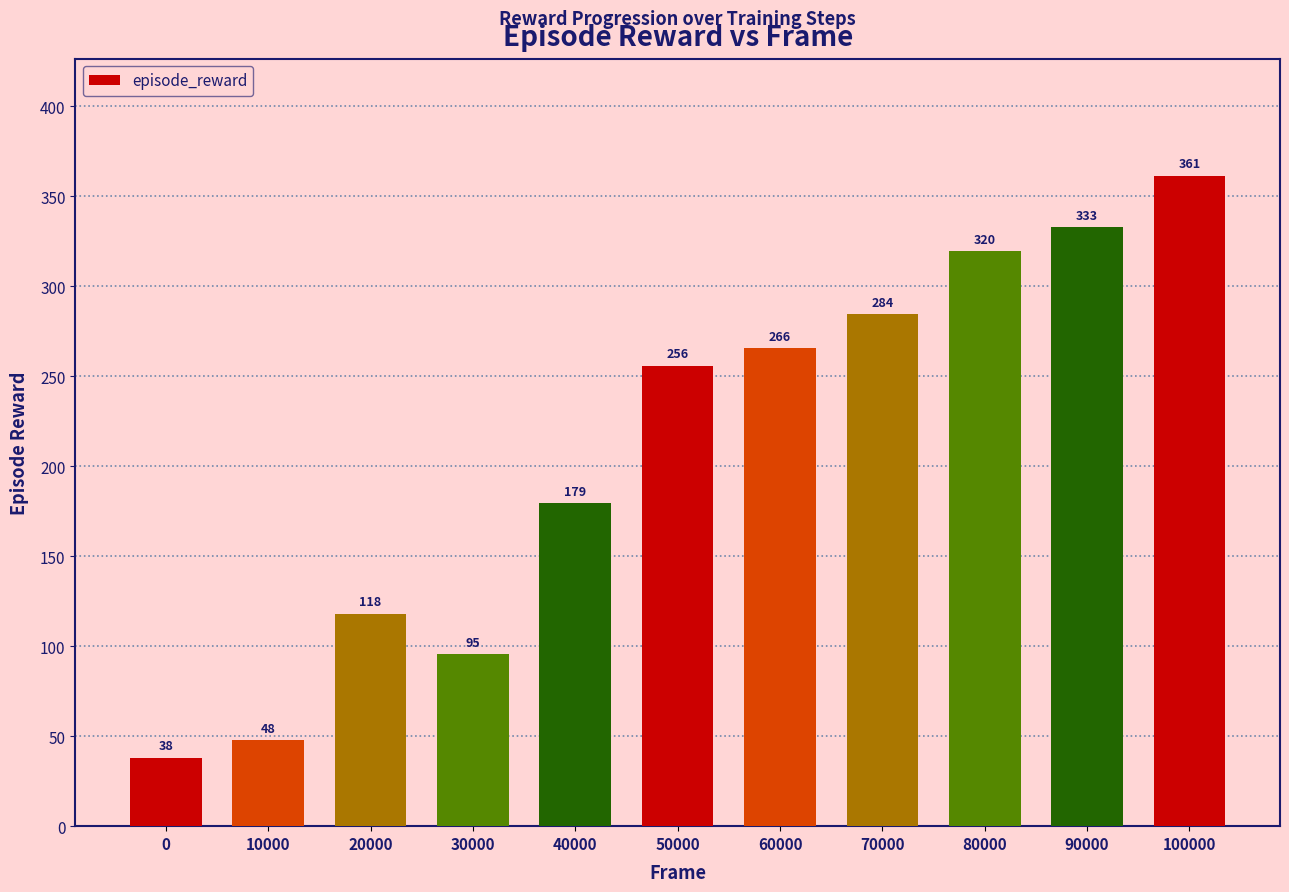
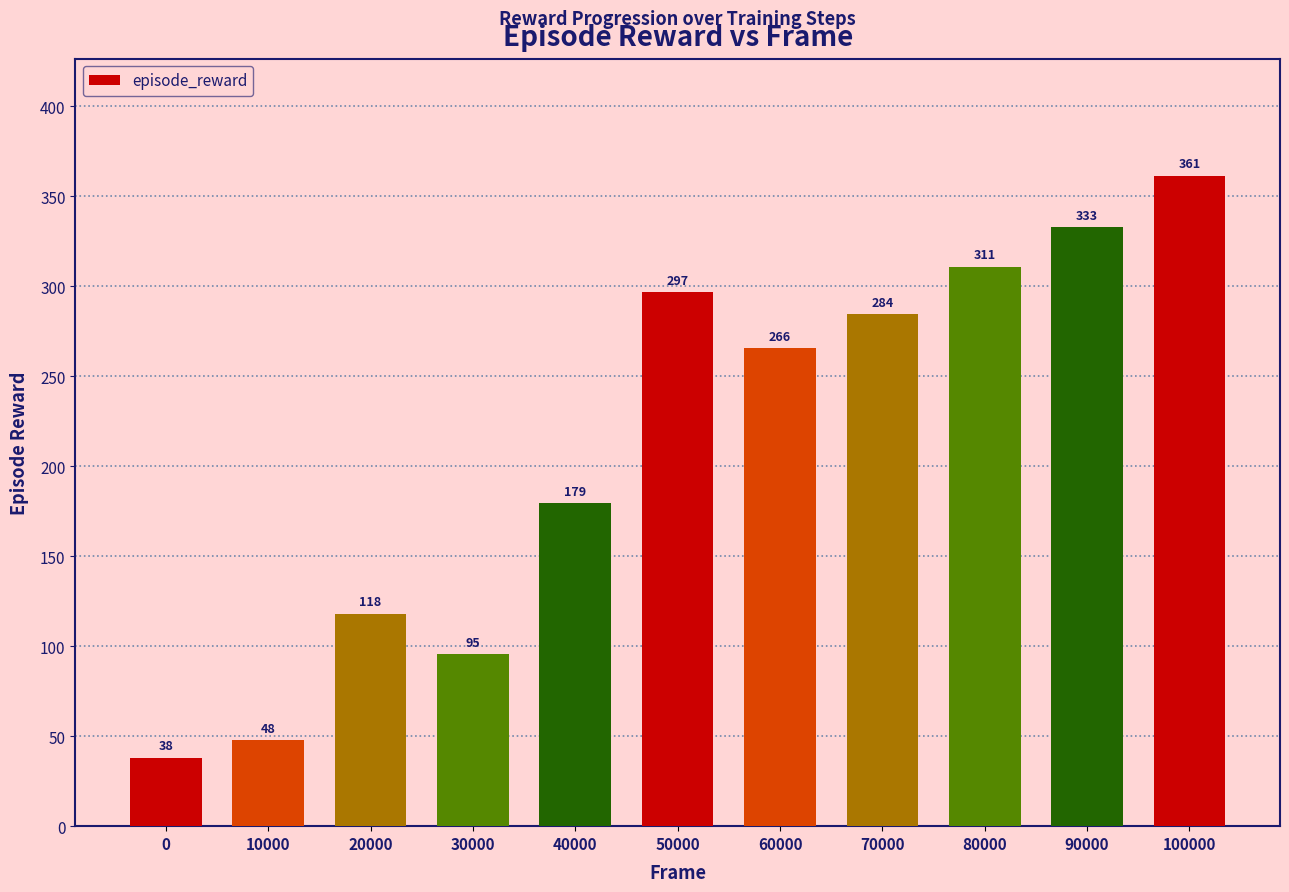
  {
    "0": 38,
    "10000": 48,
    "20000": 118,
    "30000": 95,
    "40000": 179,
-   "50000": 256,
+   "50000": 297,
    "60000": 266,
    "70000": 284,
-   "80000": 320,
+   "80000": 311,
    "90000": 333,
    "100000": 361
  }
